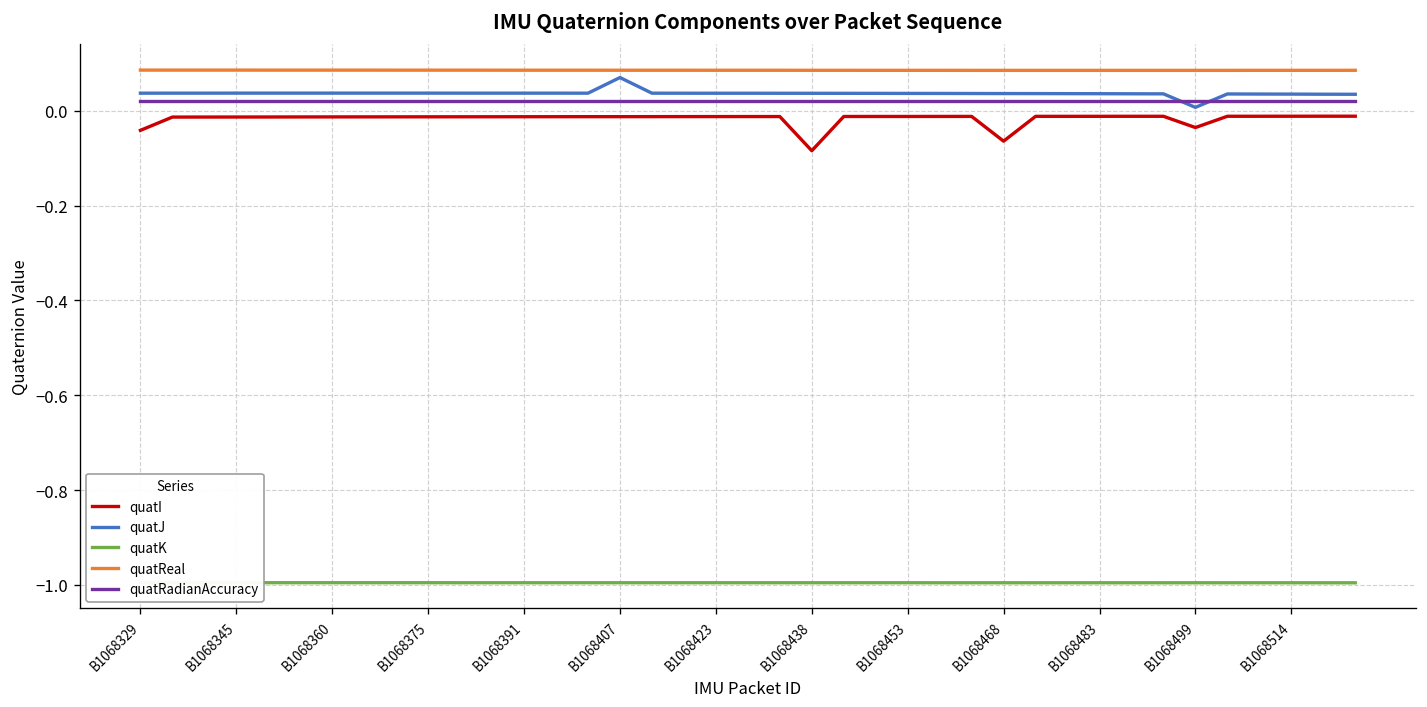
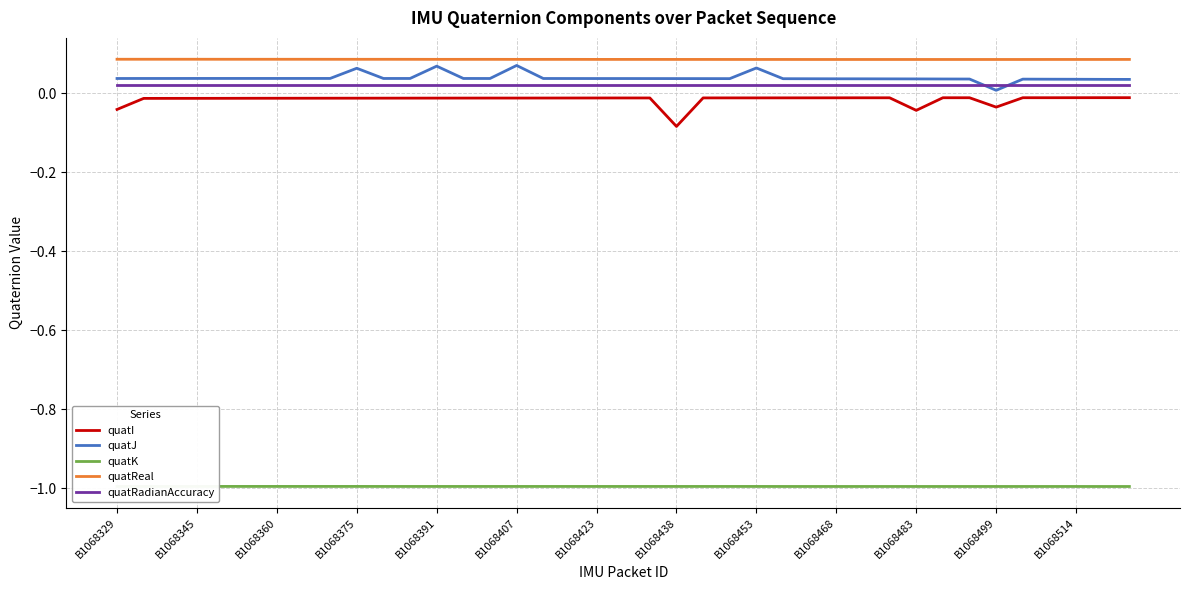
  {
    "quatI": {
      "B1068329": -0.04,
      "B1068345": -0.01,
      "B1068360": -0.01,
      "B1068375": -0.01,
      "B1068391": -0.01,
      "B1068407": -0.01,
      "B1068423": -0.01,
      "B1068438": -0.08,
      "B1068453": -0.01,
-     "B1068468": -0.06,
-     "B1068483": -0.01,
+     "B1068468": -0.01,
+     "B1068483": -0.04,
      "B1068499": -0.04,
      "B1068514": -0.01
    },
    "quatJ": {
      "B1068329": 0.04,
      "B1068345": 0.04,
      "B1068360": 0.04,
-     "B1068375": 0.04,
-     "B1068391": 0.04,
+     "B1068375": 0.06,
+     "B1068391": 0.07,
      "B1068407": 0.07,
      "B1068423": 0.04,
      "B1068438": 0.04,
-     "B1068453": 0.04,
+     "B1068453": 0.06,
      "B1068468": 0.04,
      "B1068483": 0.04,
      "B1068499": 0.01,
      "B1068514": 0.04
    },
    "quatK": {
      "B1068360": -1.00,
      "B1068375": -1.00,
      "B1068391": -1.00,
      "B1068407": -1.00,
      "B1068423": -1.00,
      "B1068438": -1.00,
      "B1068453": -1.00,
      "B1068468": -1.00,
      "B1068483": -1.00,
      "B1068499": -1.00,
      "B1068514": -1.00
    },
    "quatReal": {
      "B1068329": 0.09,
      "B1068345": 0.09,
      "B1068360": 0.09,
      "B1068375": 0.09,
      "B1068391": 0.09,
      "B1068407": 0.09,
      "B1068423": 0.09,
      "B1068438": 0.09,
      "B1068453": 0.09,
      "B1068468": 0.09,
      "B1068483": 0.09,
      "B1068499": 0.09,
      "B1068514": 0.09
    },
    "quatRadianAccuracy": {
      "B1068329": 0.02,
      "B1068345": 0.02,
      "B1068360": 0.02,
      "B1068375": 0.02,
      "B1068391": 0.02,
      "B1068407": 0.02,
      "B1068423": 0.02,
      "B1068438": 0.02,
      "B1068453": 0.02,
      "B1068468": 0.02,
      "B1068483": 0.02,
      "B1068499": 0.02,
      "B1068514": 0.02
    }
  }
